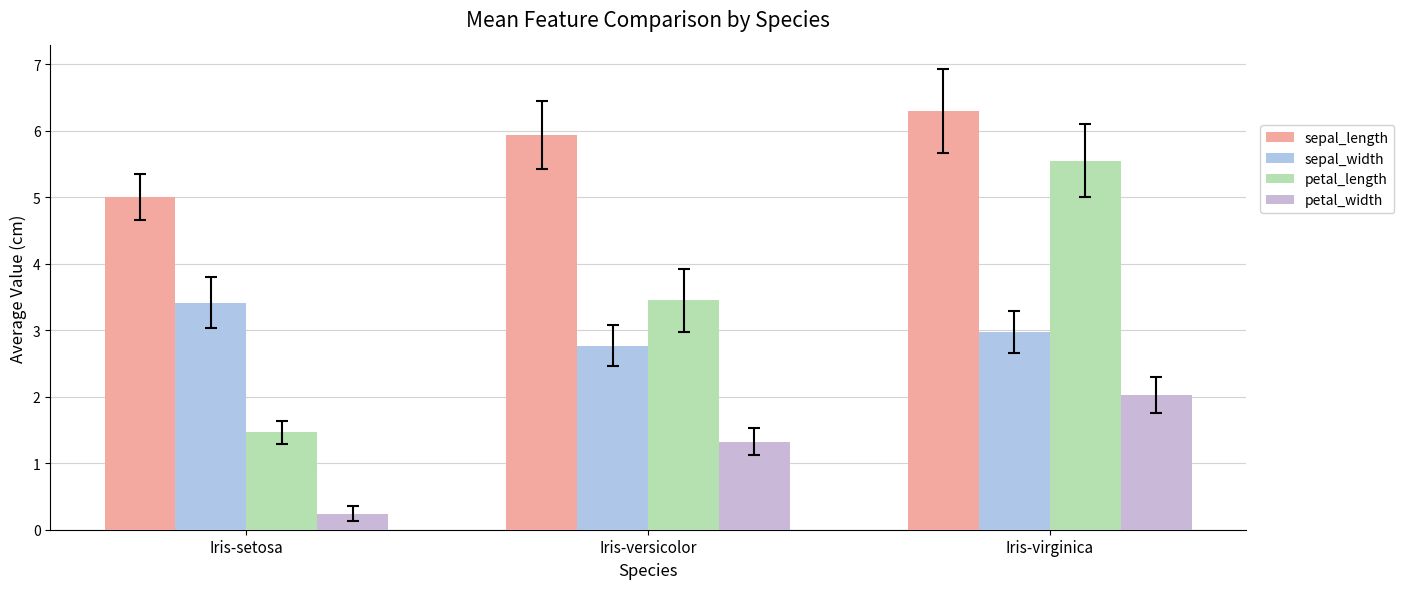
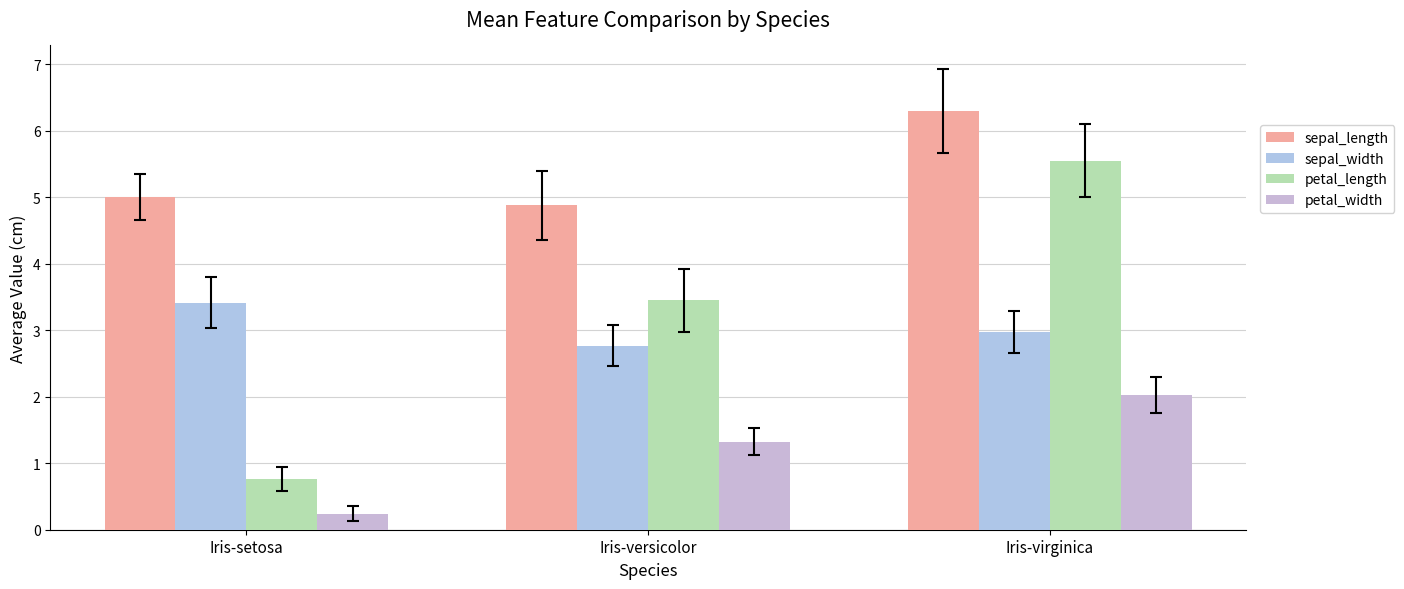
  {
    "sepal_length": {
      "Iris-setosa": 5.0,
-     "Iris-versicolor": 5.9,
+     "Iris-versicolor": 4.9,
      "Iris-virginica": 6.3
    },
    "petal_length": {
-     "Iris-setosa": 1.5,
+     "Iris-setosa": 0.8,
      "Iris-versicolor": 3.5,
      "Iris-virginica": 5.6
    }
  }
